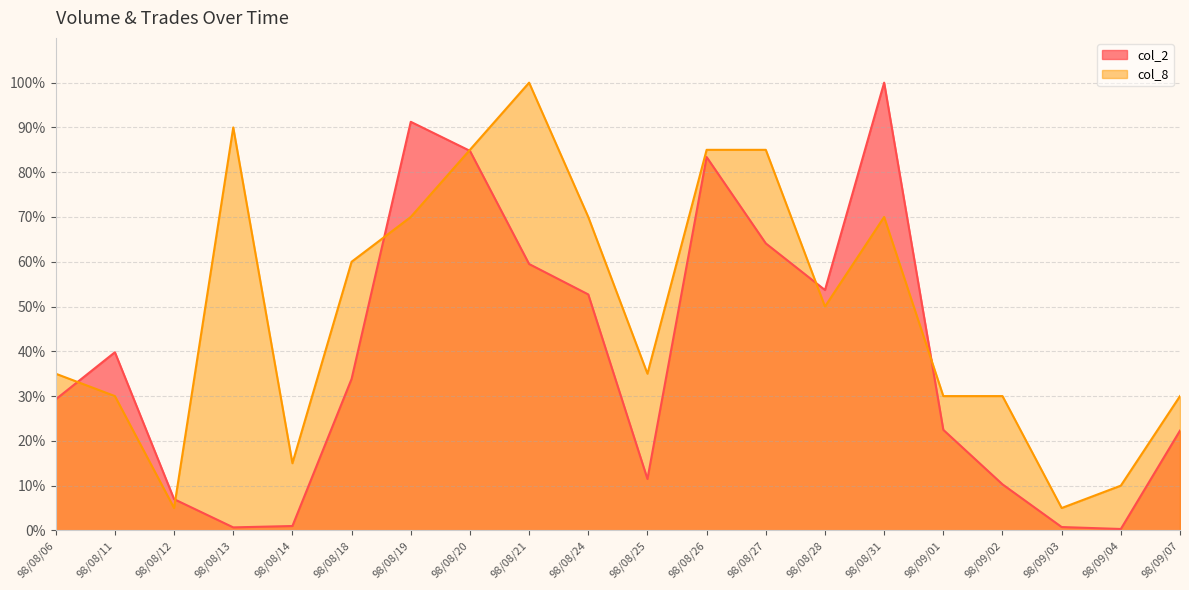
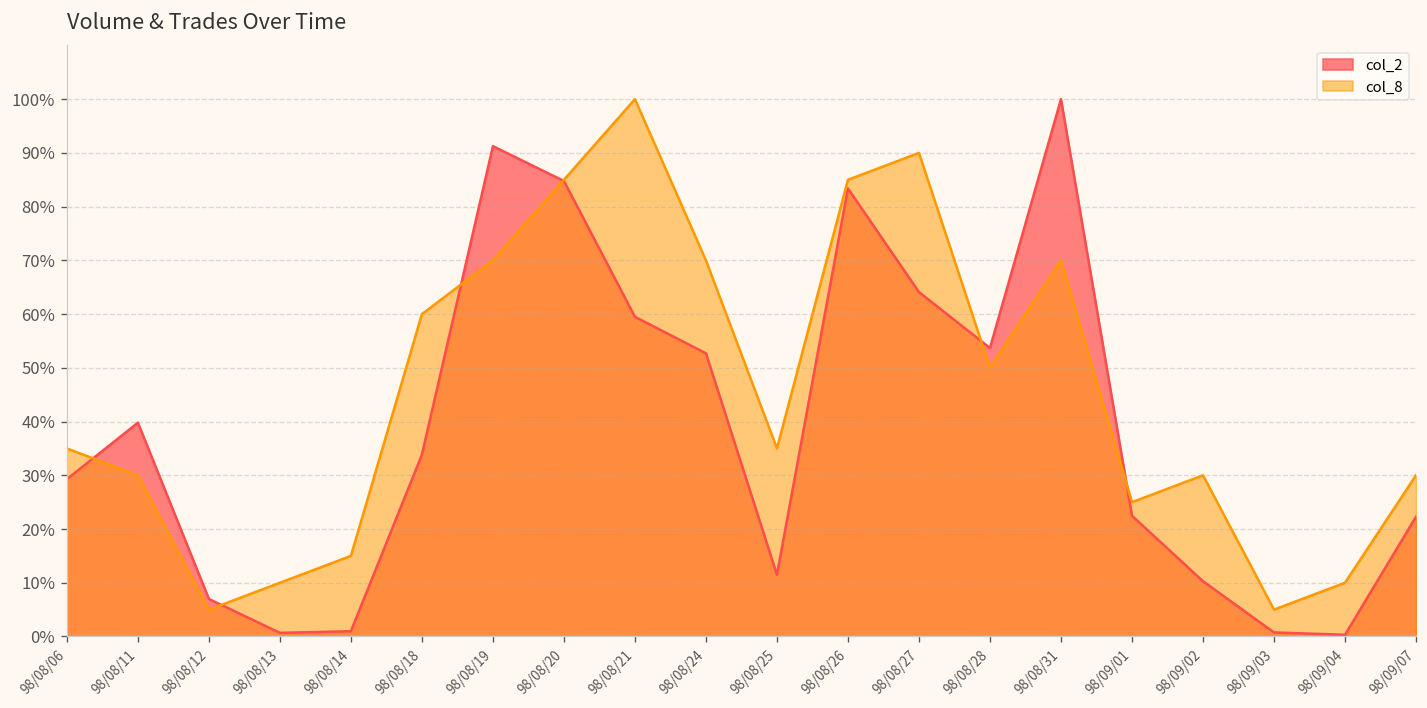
  {
    "col_2": {
      "98/08/06": "29%",
      "98/08/11": "40%",
      "98/08/12": "7%",
      "98/08/13": "1%",
      "98/08/14": "1%",
      "98/08/18": "34%",
      "98/08/19": "91%",
      "98/08/21": "59%",
      "98/08/24": "53%",
      "98/08/25": "11%",
      "98/08/26": "83%",
      "98/08/27": "64%",
      "98/08/28": "54%",
      "98/08/31": "100%",
      "98/09/01": "22%",
      "98/09/02": "10%",
      "98/09/03": "1%",
      "98/09/04": "0%",
      "98/09/07": "22%"
    },
    "col_8": {
      "98/08/06": "35%",
      "98/08/11": "30%",
      "98/08/12": "5%",
-     "98/08/13": "90%",
+     "98/08/13": "10%",
      "98/08/14": "15%",
      "98/08/18": "60%",
      "98/08/19": "70%",
      "98/08/21": "100%",
      "98/08/24": "70%",
      "98/08/25": "35%",
      "98/08/26": "85%",
-     "98/08/27": "85%",
+     "98/08/27": "90%",
      "98/08/28": "50%",
      "98/08/31": "70%",
-     "98/09/01": "30%",
+     "98/09/01": "25%",
      "98/09/02": "30%",
      "98/09/03": "5%",
      "98/09/04": "10%",
      "98/09/07": "30%"
    }
  }
